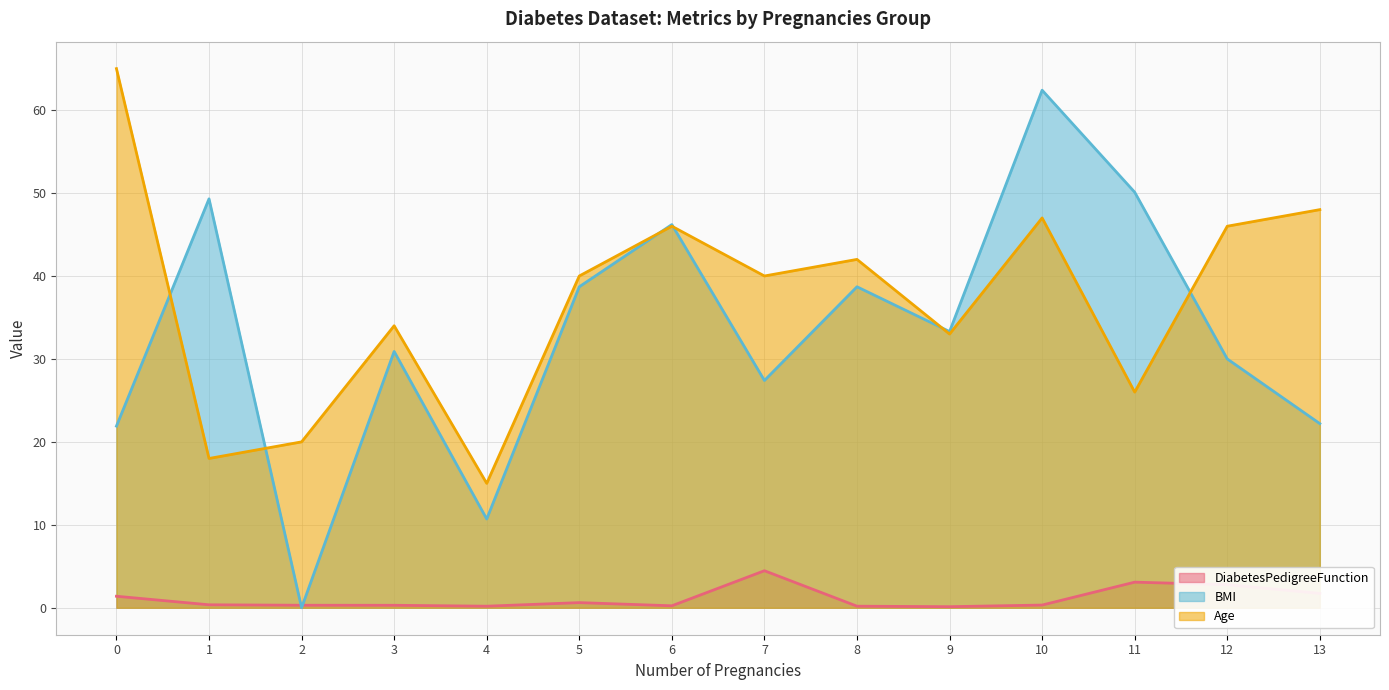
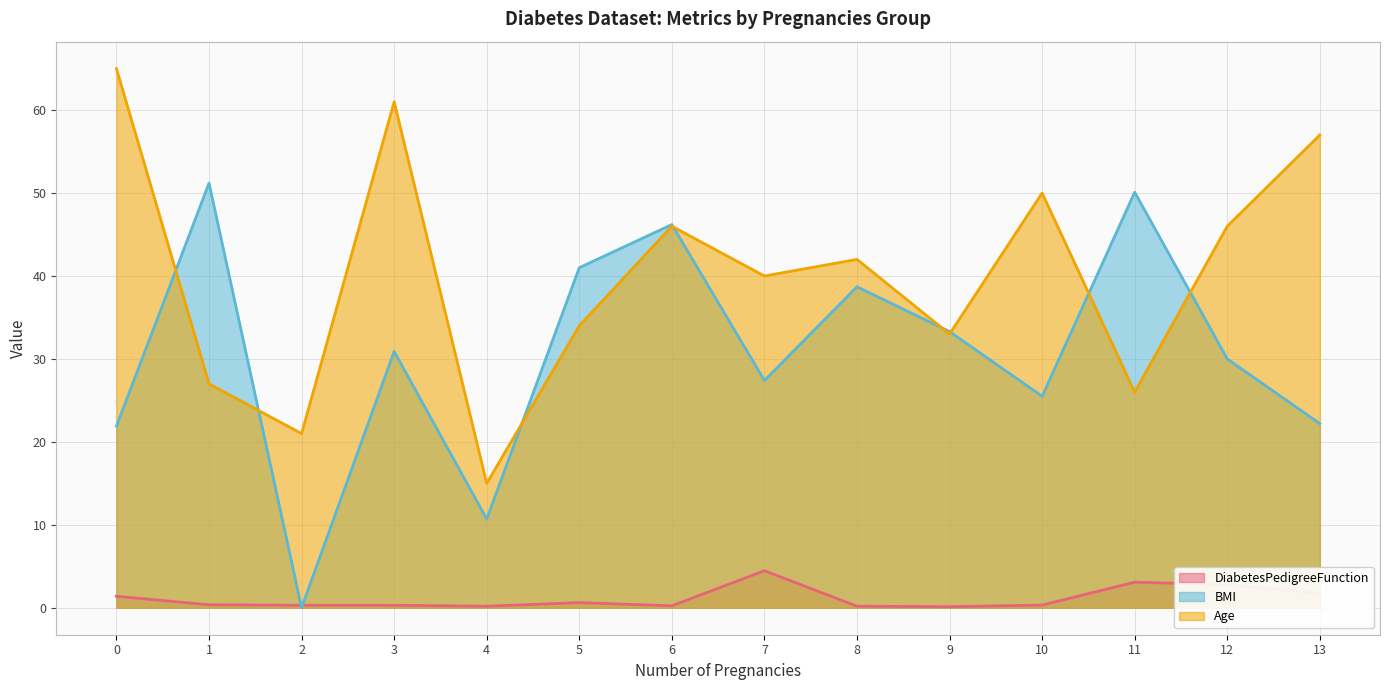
  {
    "DiabetesPedigreeFunction": {
      "0": 1,
      "1": 0,
      "2": 0,
      "3": 0,
      "4": 0,
      "5": 1,
      "6": 0,
      "7": 4,
      "8": 0,
      "9": 0,
      "10": 0,
      "11": 3
    },
    "BMI": {
      "0": 22,
-     "1": 49,
+     "1": 51,
      "2": 0,
      "3": 31,
      "4": 11,
-     "5": 39,
+     "5": 41,
      "7": 27,
      "8": 39,
-     "10": 62,
+     "10": 26,
      "11": 50,
      "12": 30,
      "13": 22
    },
    "Age": {
      "0": 65,
-     "1": 18,
-     "2": 20,
-     "3": 34,
+     "1": 27,
+     "2": 21,
+     "3": 61,
      "4": 15,
-     "5": 40,
+     "5": 34,
      "7": 40,
      "8": 42,
-     "10": 47,
+     "10": 50,
      "11": 26,
      "12": 46,
-     "13": 48
+     "13": 57
    }
  }
